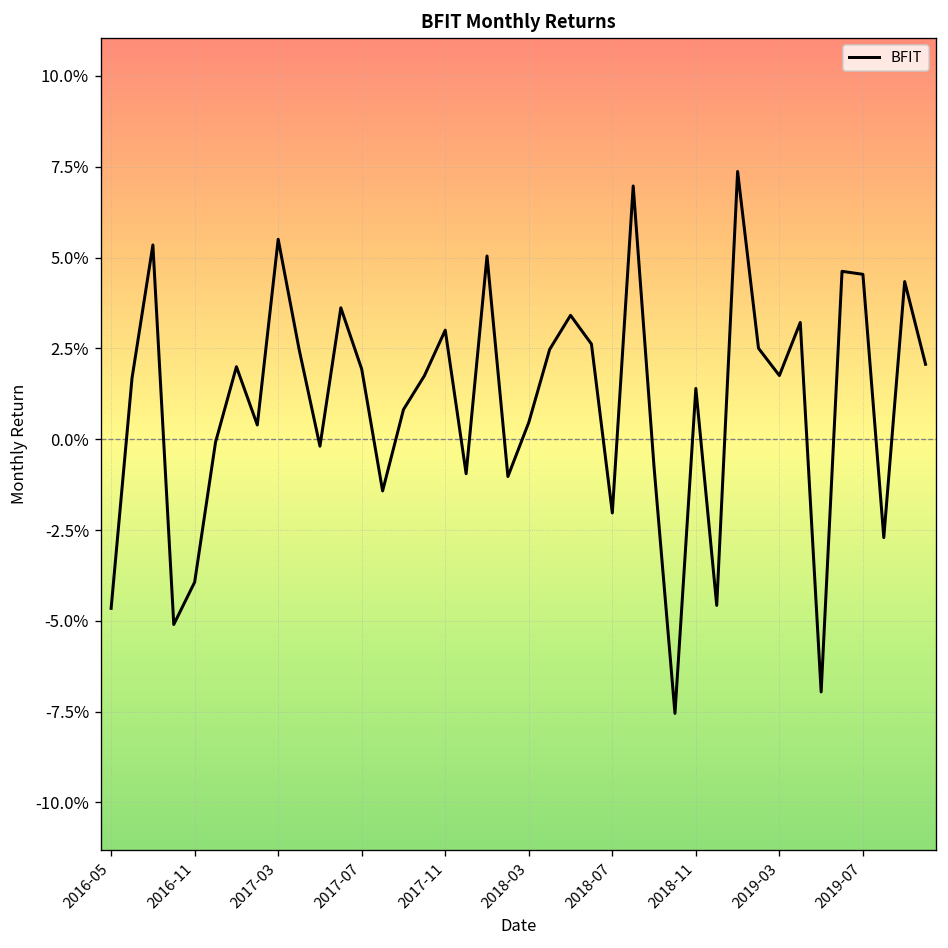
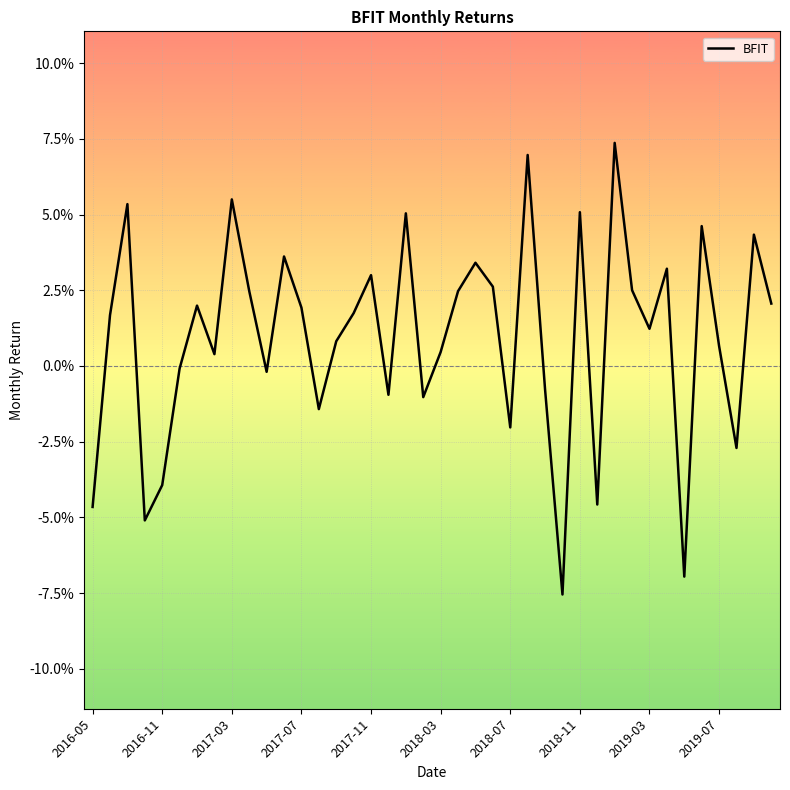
  {
    "2016-05": "-4.7%",
    "2016-11": "-3.9%",
    "2017-03": "5.5%",
    "2017-07": "1.9%",
    "2017-11": "3.0%",
    "2018-03": "0.5%",
    "2018-07": "-2.0%",
-   "2018-11": "1.4%",
-   "2019-03": "1.8%",
-   "2019-07": "4.5%"
+   "2018-11": "5.1%",
+   "2019-03": "1.2%",
+   "2019-07": "0.7%"
  }
